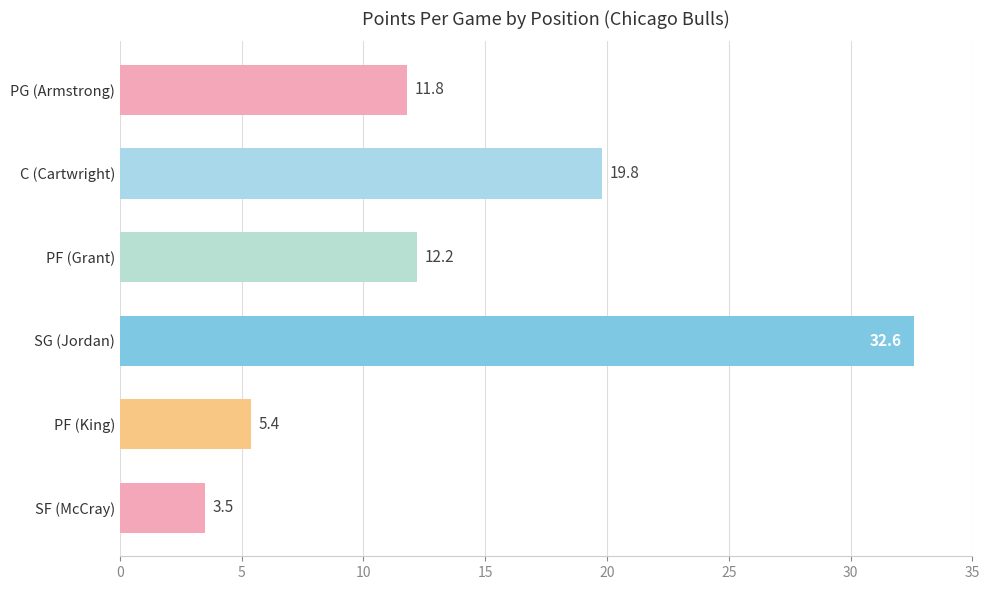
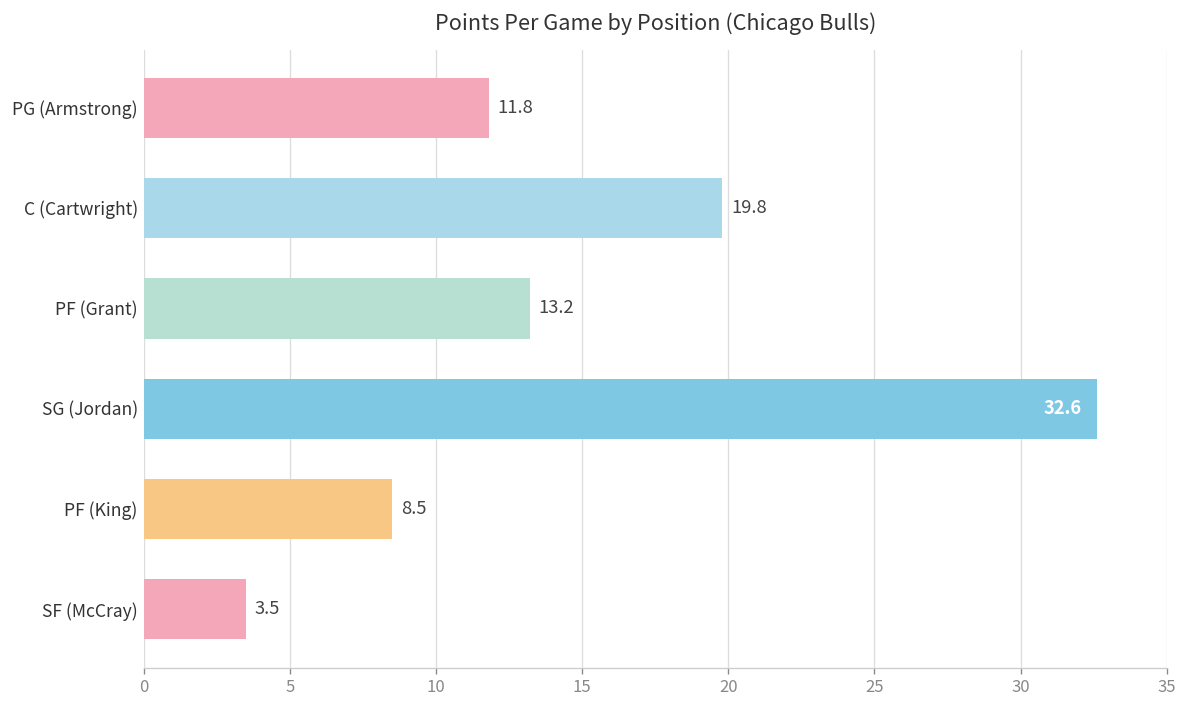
  {
    "PG (Armstrong)": 11.8,
    "C (Cartwright)": 19.8,
-   "PF (Grant)": 12.2,
+   "PF (Grant)": 13.2,
    "SG (Jordan)": 32.6,
-   "PF (King)": 5.4,
+   "PF (King)": 8.5,
    "SF (McCray)": 3.5
  }
